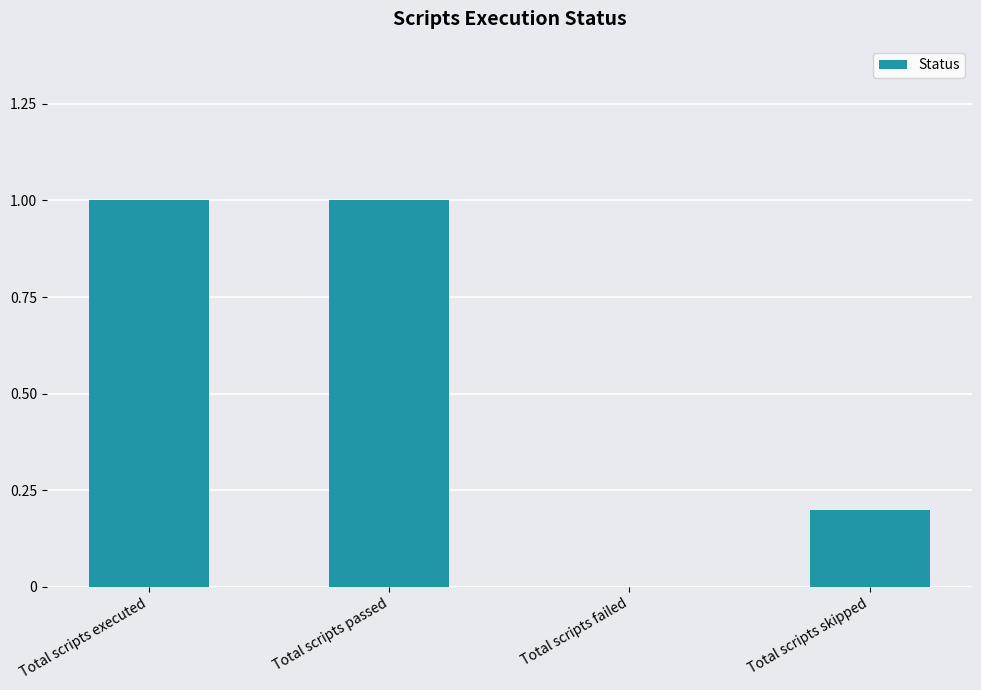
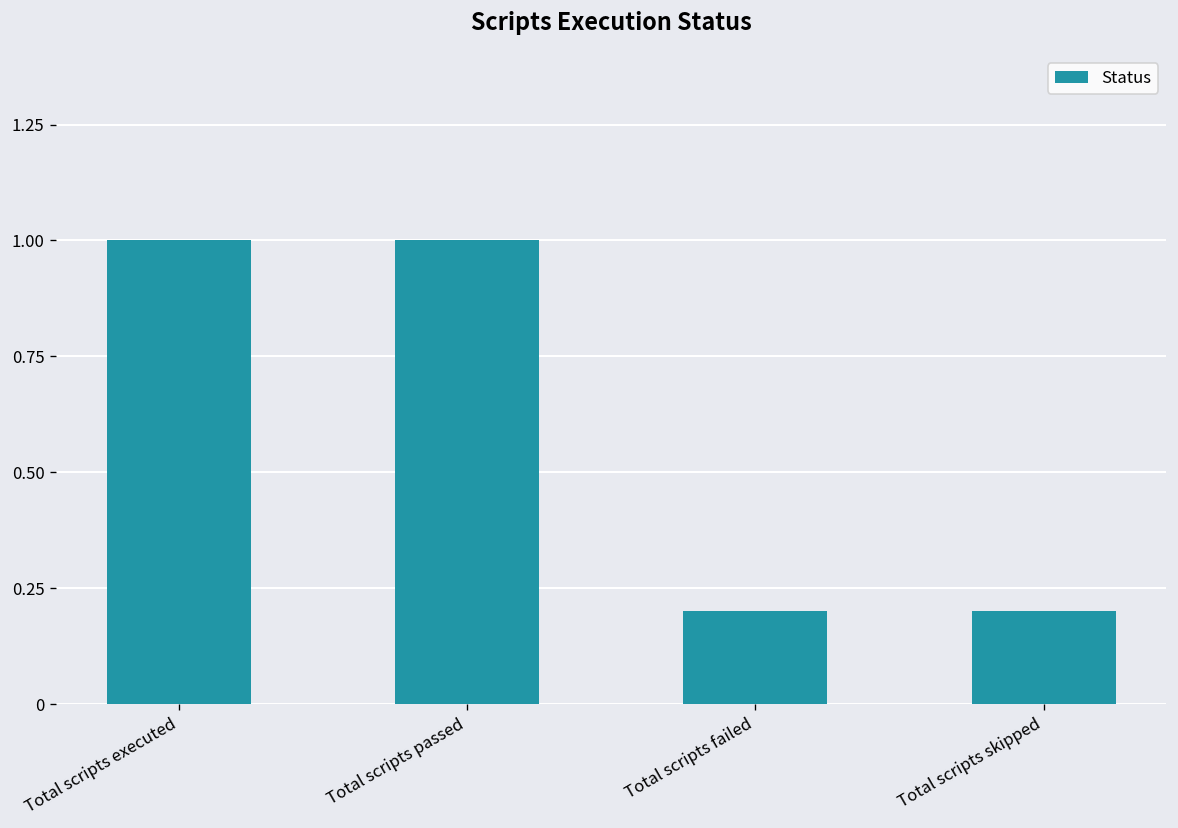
  {
    "Total scripts executed": 1.0,
    "Total scripts passed": 1.0,
-   "Total scripts failed": 0.0,
+   "Total scripts failed": 0.2,
    "Total scripts skipped": 0.2
  }
